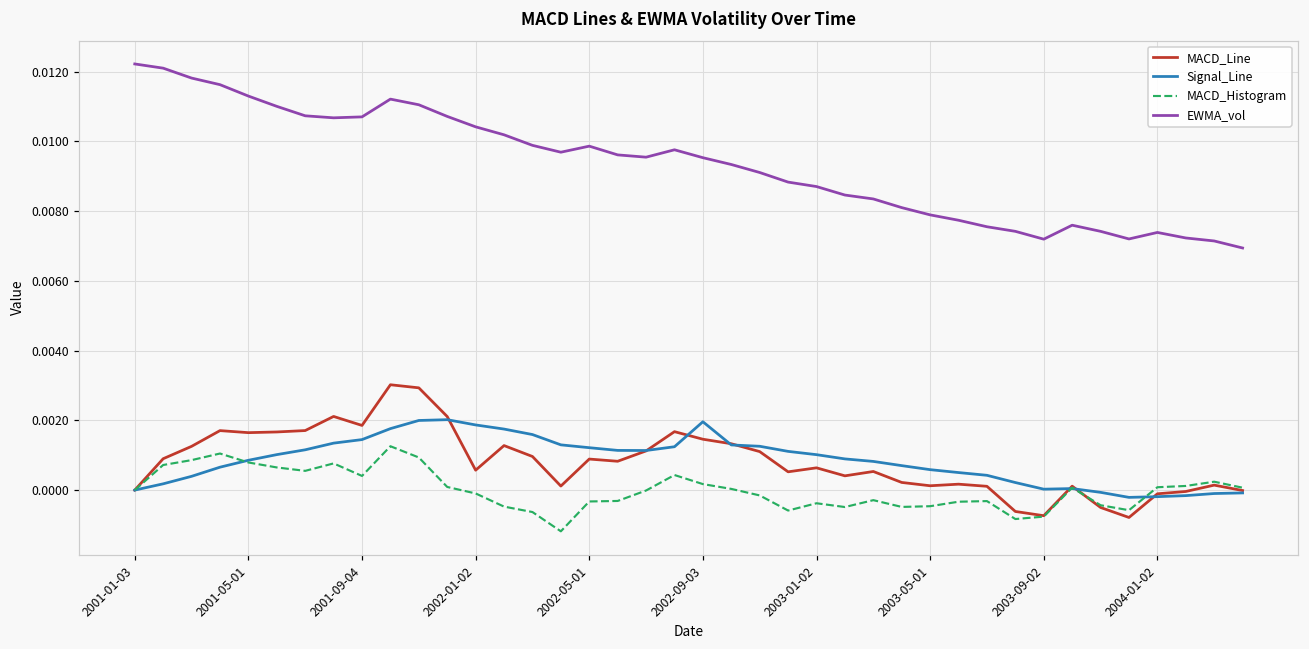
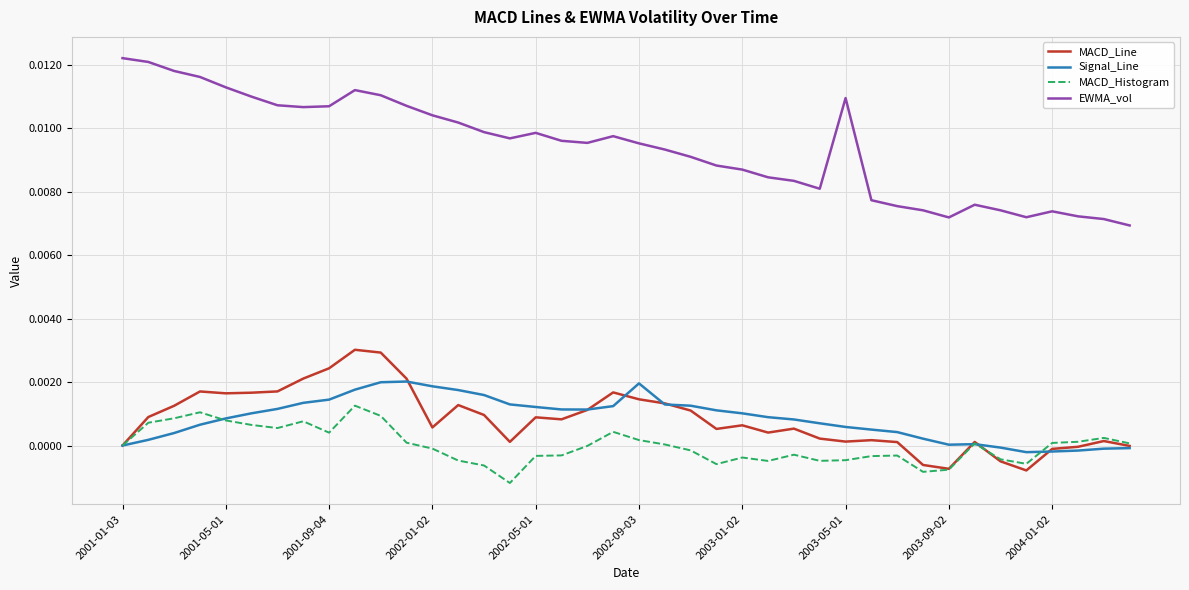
  {
    "MACD_Line": {
      "2001-05-01": 0.0016,
-     "2001-09-04": 0.0019,
+     "2001-09-04": 0.0024,
      "2002-01-02": 0.0006,
      "2002-05-01": 0.0009,
      "2002-09-03": 0.0015,
      "2003-01-02": 0.0006,
      "2003-05-01": 0.0001,
      "2004-01-02": -0.0001
    },
    "Signal_Line": {
      "2001-09-04": 0.0014,
      "2002-01-02": 0.0019,
      "2002-05-01": 0.0012,
      "2002-09-03": 0.0020,
      "2003-01-02": 0.0010,
      "2003-05-01": 0.0006,
      "2003-09-02": 0.0000,
      "2004-01-02": -0.0002
    },
    "MACD_Histogram": {
      "2001-09-04": 0.0004,
      "2002-01-02": -0.0001,
      "2002-05-01": -0.0003,
      "2002-09-03": 0.0002,
      "2003-01-02": -0.0004,
      "2003-05-01": -0.0005,
      "2004-01-02": 0.0001
    },
    "EWMA_vol": {
      "2001-01-03": 0.0122,
      "2001-05-01": 0.0113,
      "2001-09-04": 0.0107,
      "2002-01-02": 0.0104,
      "2002-05-01": 0.0099,
      "2002-09-03": 0.0095,
      "2003-01-02": 0.0087,
-     "2003-05-01": 0.0079,
+     "2003-05-01": 0.0110,
      "2003-09-02": 0.0072,
      "2004-01-02": 0.0074
    }
  }
